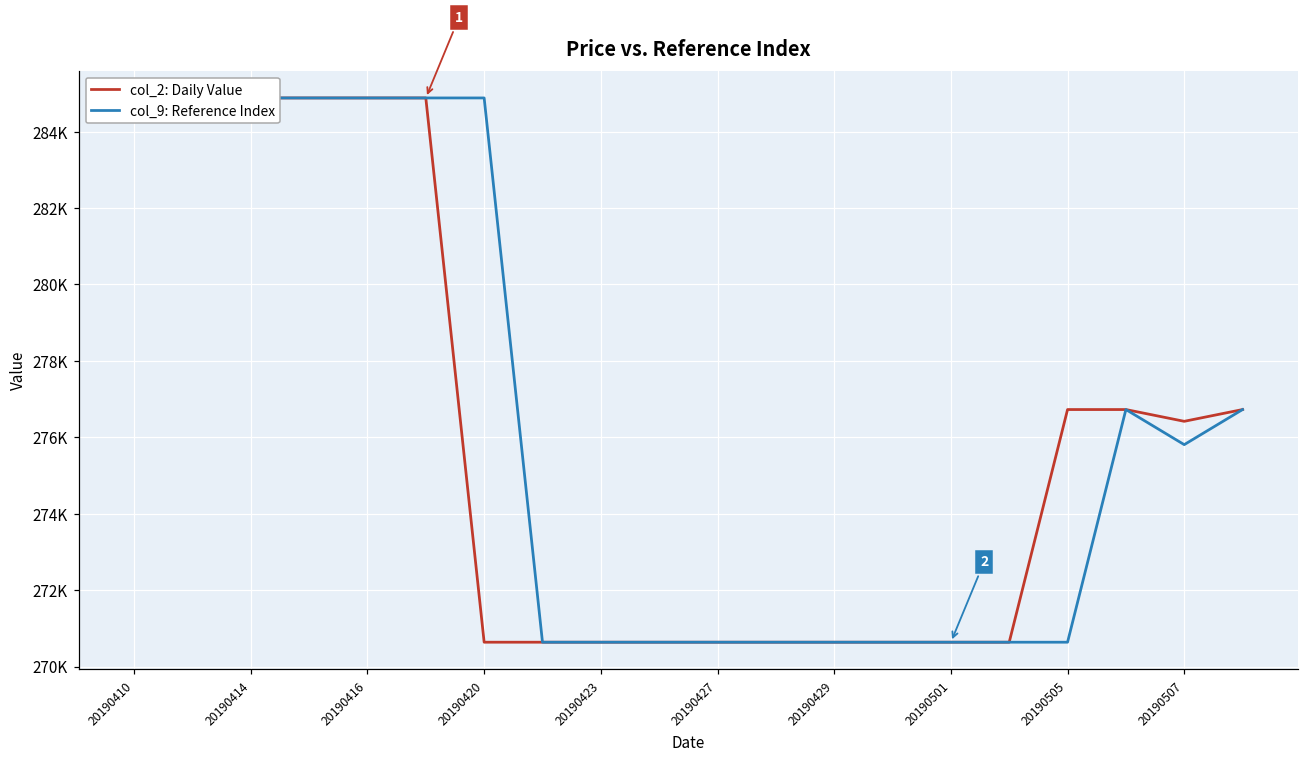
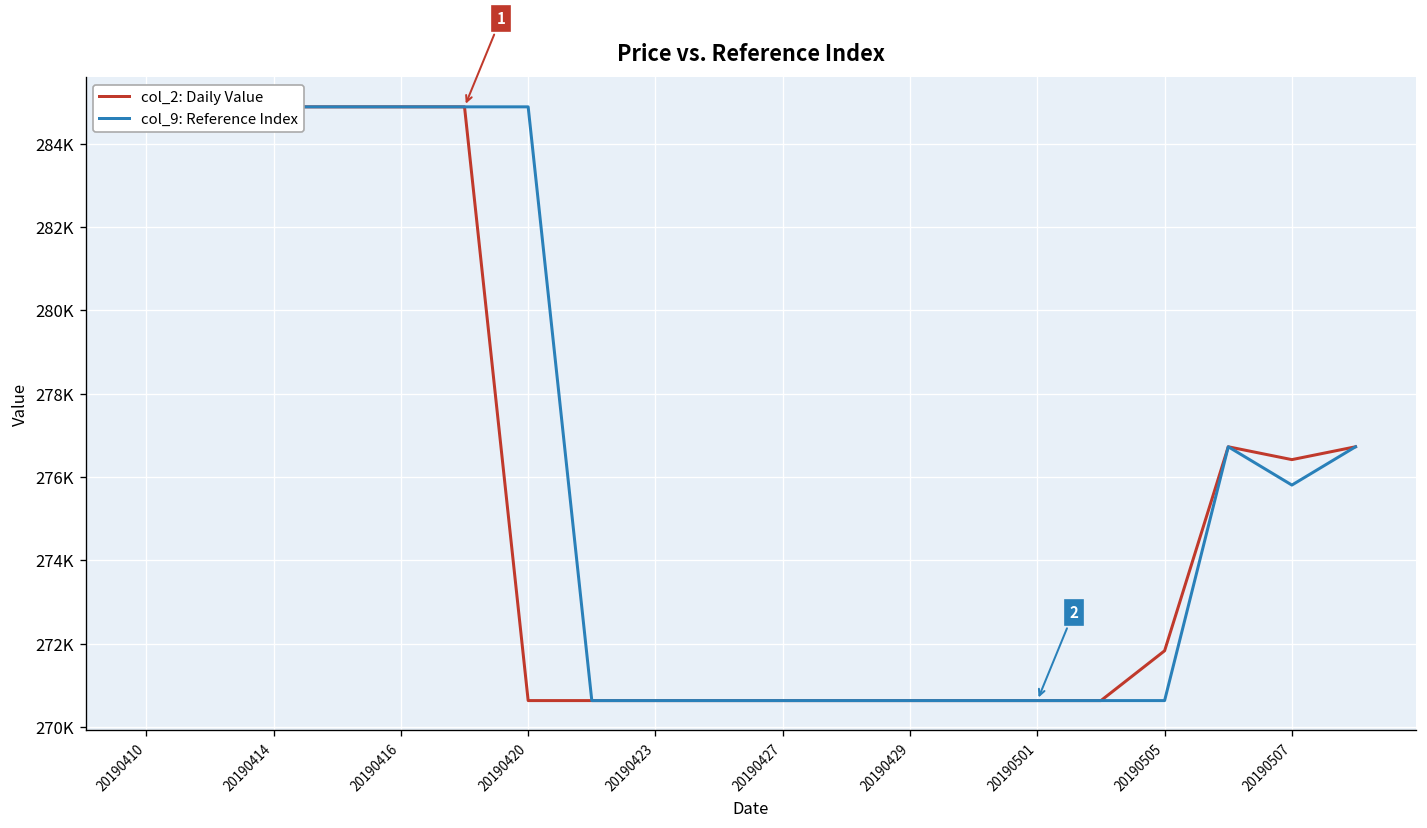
  {
    "col_2: Daily Value": {
      "20190420": 270600,
-     "20190505": 276700,
+     "20190505": 271800,
      "20190507": 276400
    },
    "col_9: Reference Index": {
      "20190420": 284900,
      "20190505": 270600,
      "20190507": 275800
    }
  }
